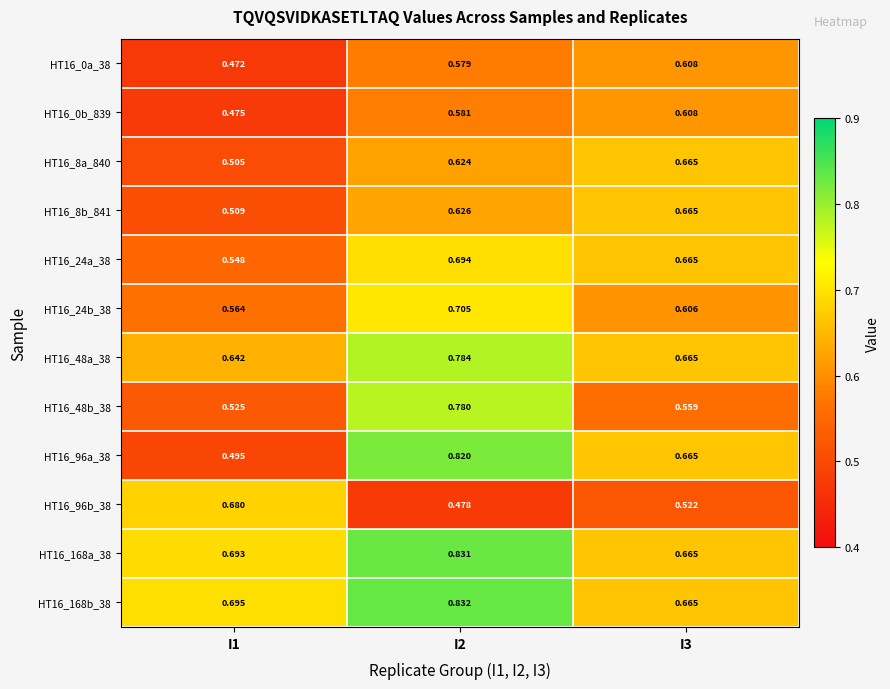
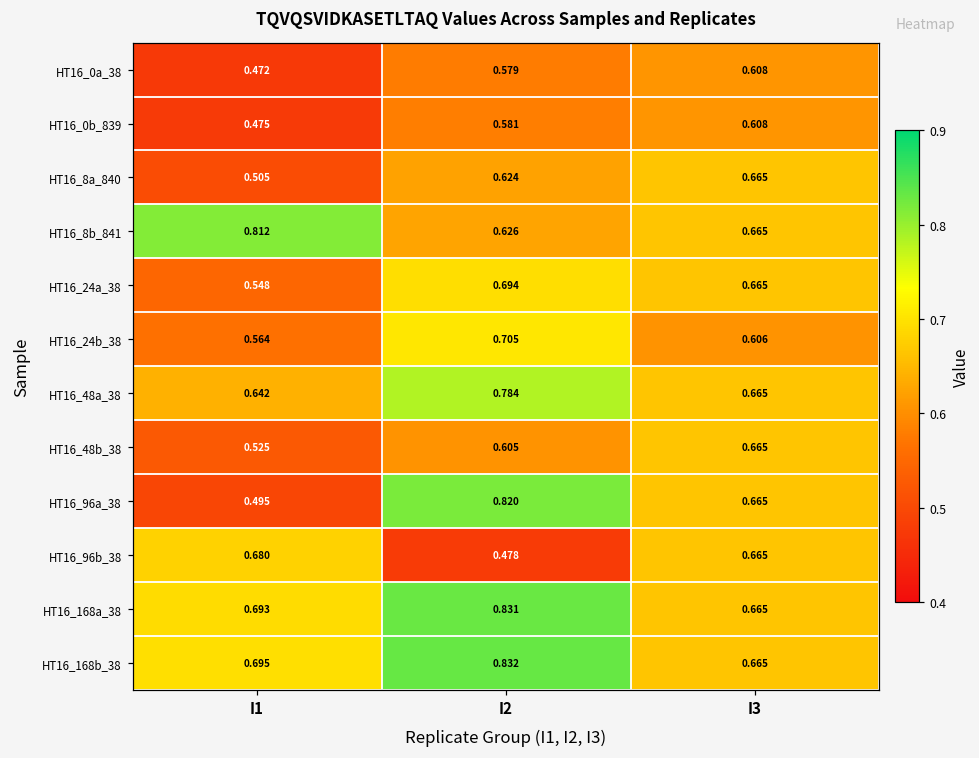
  {
    "HT16_0a_38": {
      "I1": 0.472,
      "I2": 0.579,
      "I3": 0.608
    },
    "HT16_0b_839": {
      "I1": 0.475,
      "I2": 0.581,
      "I3": 0.608
    },
    "HT16_8a_840": {
      "I1": 0.505,
      "I2": 0.624,
      "I3": 0.665
    },
    "HT16_8b_841": {
-     "I1": 0.509,
+     "I1": 0.812,
      "I2": 0.626,
      "I3": 0.665
    },
    "HT16_24a_38": {
      "I1": 0.548,
      "I2": 0.694,
      "I3": 0.665
    },
    "HT16_24b_38": {
      "I1": 0.564,
      "I2": 0.705,
      "I3": 0.606
    },
    "HT16_48a_38": {
      "I1": 0.642,
      "I2": 0.784,
      "I3": 0.665
    },
    "HT16_48b_38": {
      "I1": 0.525,
-     "I2": 0.780,
-     "I3": 0.559
+     "I2": 0.605,
+     "I3": 0.665
    },
    "HT16_96a_38": {
      "I1": 0.495,
      "I2": 0.820,
      "I3": 0.665
    },
    "HT16_96b_38": {
      "I1": 0.680,
      "I2": 0.478,
-     "I3": 0.522
+     "I3": 0.665
    },
    "HT16_168a_38": {
      "I1": 0.693,
      "I2": 0.831,
      "I3": 0.665
    },
    "HT16_168b_38": {
      "I1": 0.695,
      "I2": 0.832,
      "I3": 0.665
    }
  }
